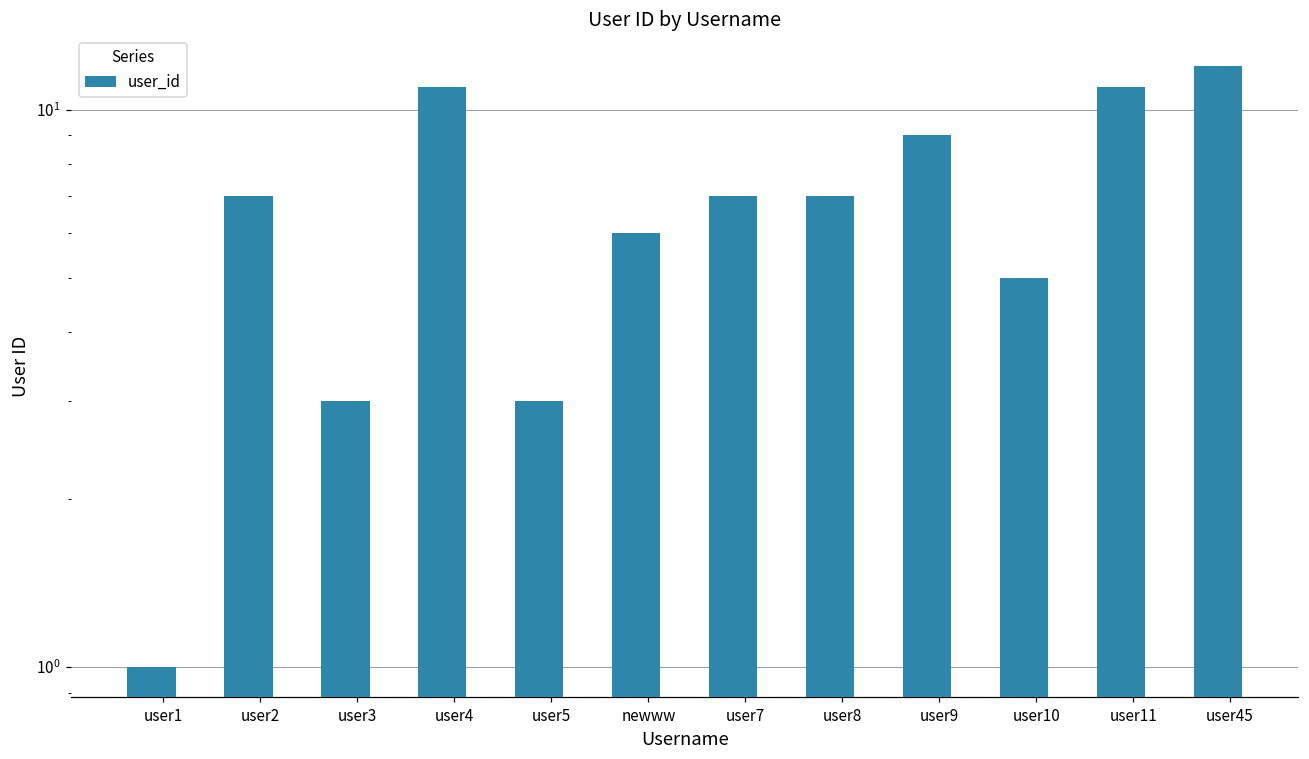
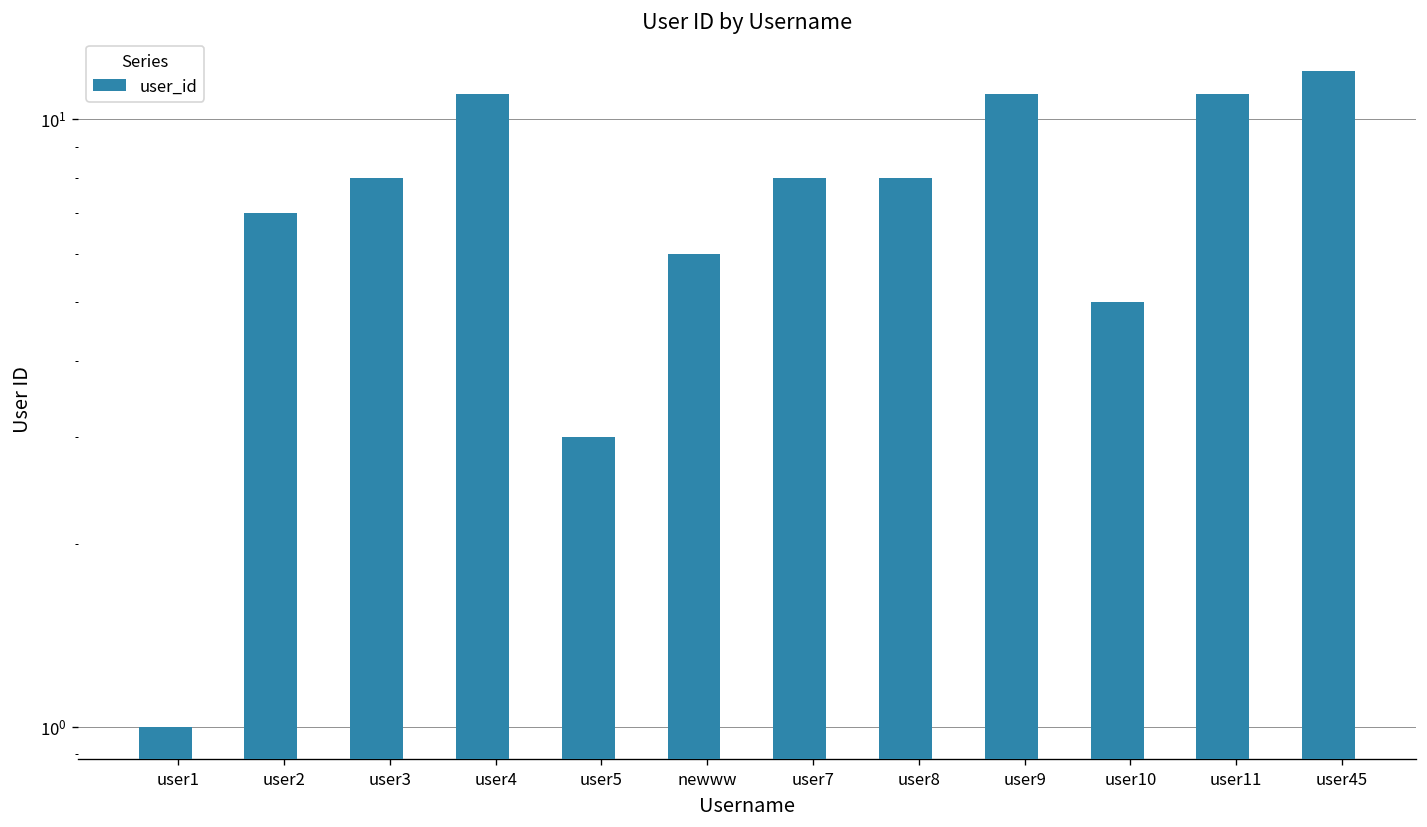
  {
    "user1": 1,
    "user2": 7,
-   "user3": 3,
+   "user3": 8,
    "user4": 11,
    "user5": 3,
    "newww": 6,
-   "user7": 7,
-   "user8": 7,
-   "user9": 9,
+   "user7": 8,
+   "user8": 8,
+   "user9": 11,
    "user10": 5,
    "user11": 11,
    "user45": 12
  }
